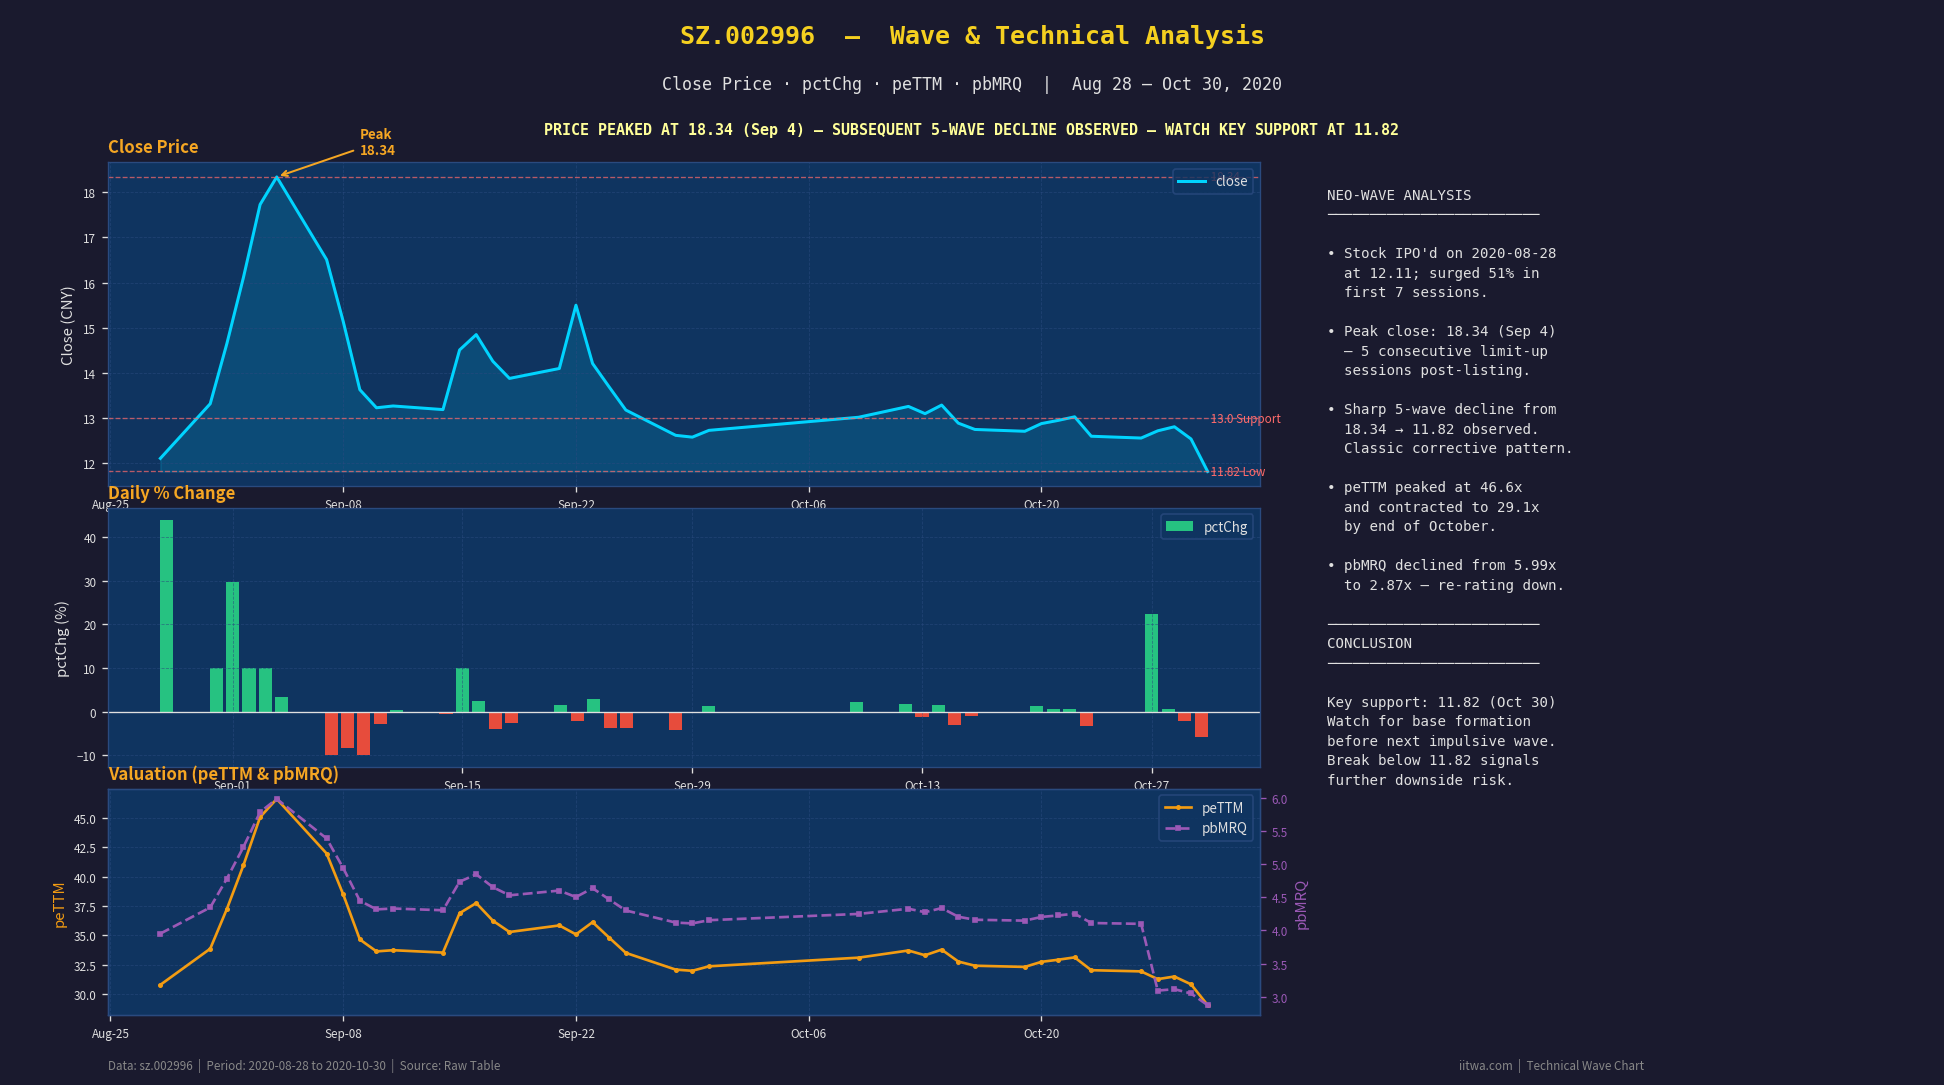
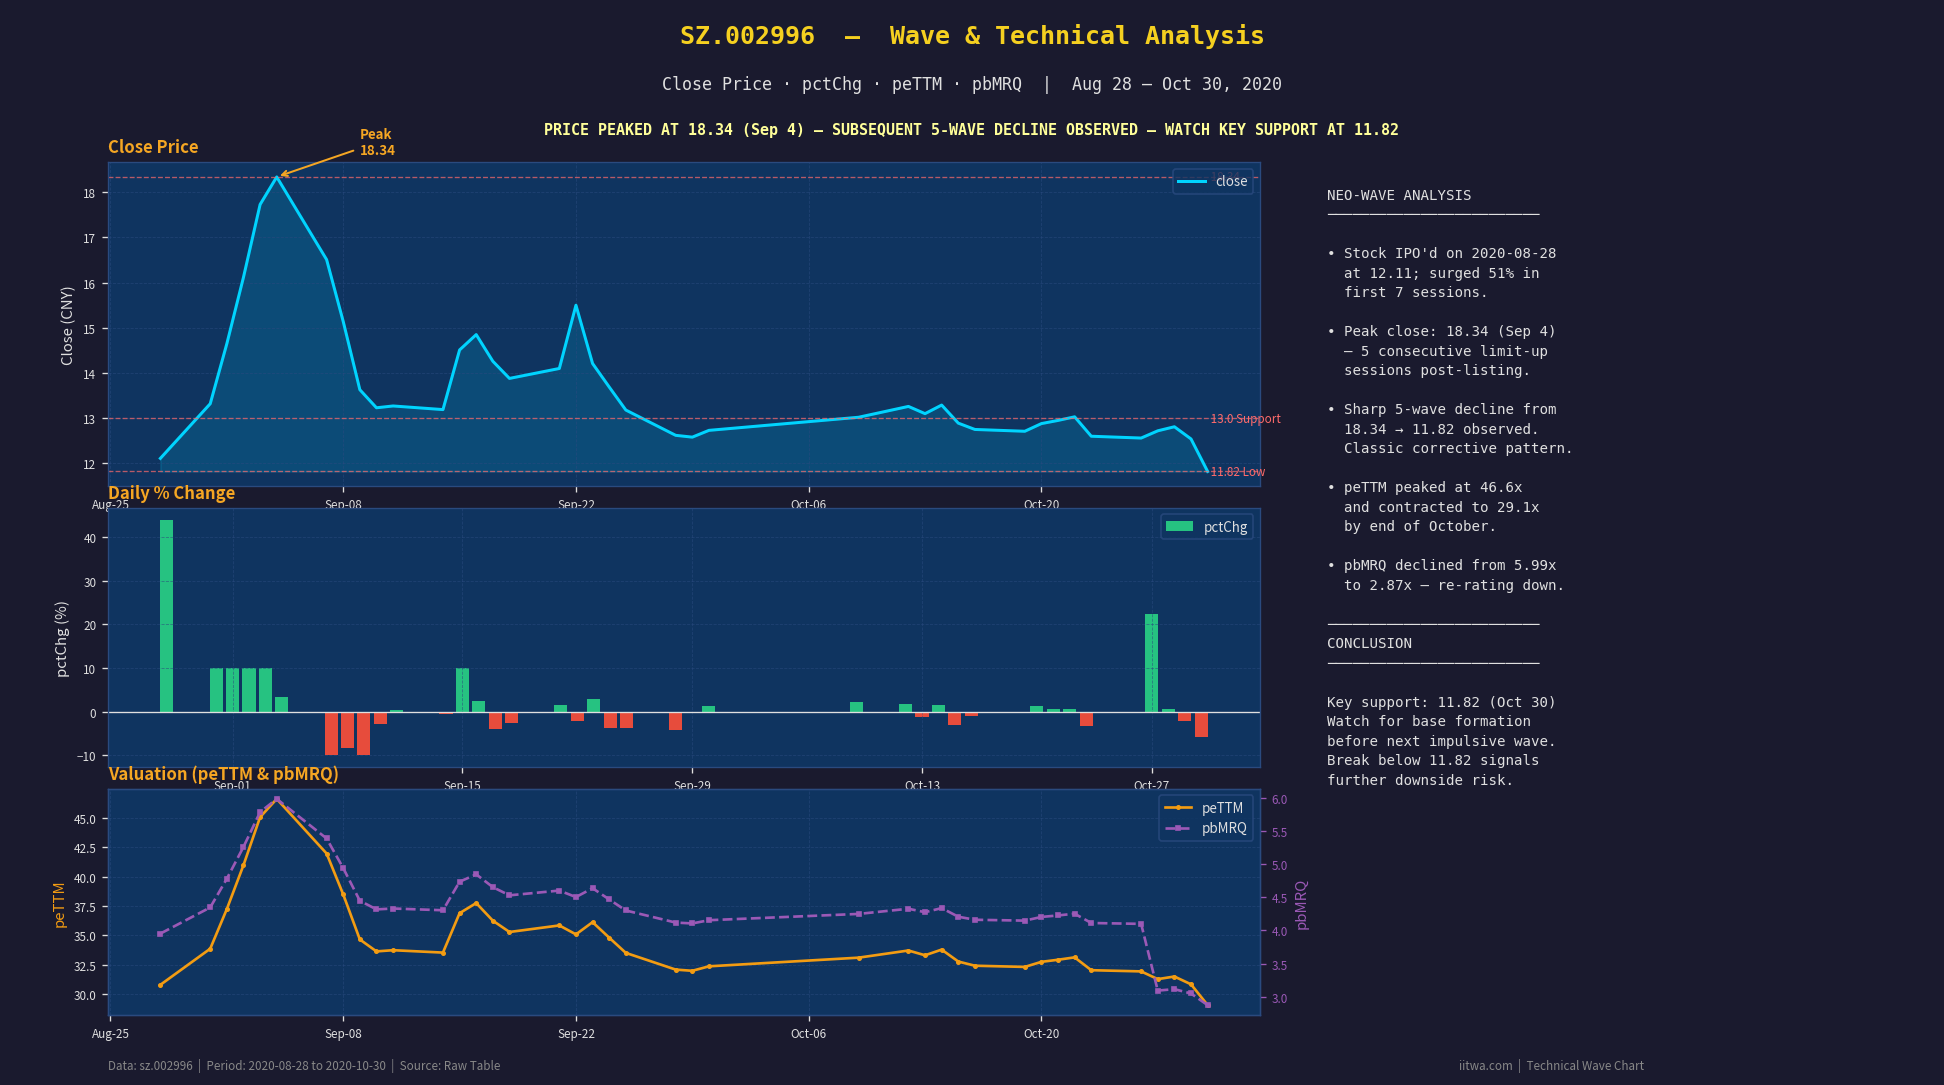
  {
    "Close Price": {
      "Sep-08": 15.1,
      "Sep-22": 15.5,
      "Oct-20": 12.9
    },
    "Daily % Change": {
-     "Sep-01": 30,
+     "Sep-01": 10,
      "Sep-15": 10,
      "Oct-13": -1,
      "Oct-27": 22
    }
  }
